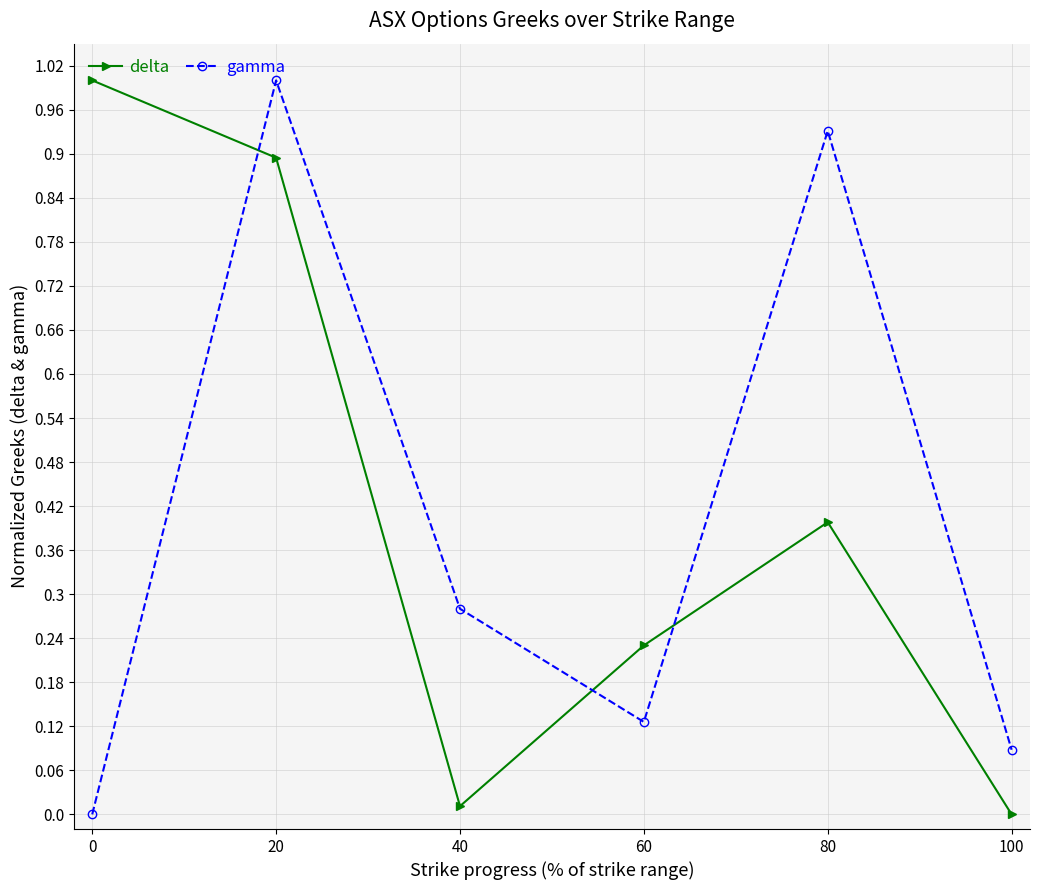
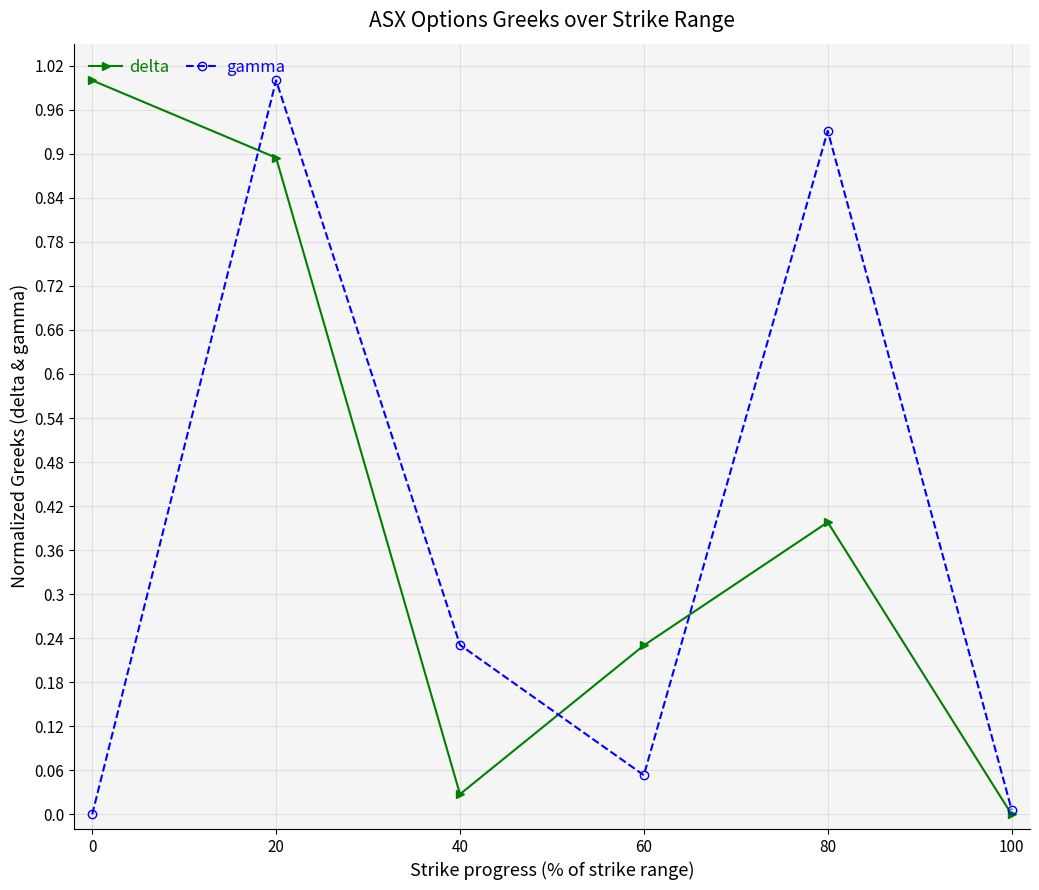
  {
    "delta": {
      "0": 1.00,
      "20": 0.89,
-     "40": 0.01,
+     "40": 0.03,
      "60": 0.23,
      "80": 0.40,
      "100": 0.00
    },
    "gamma": {
      "0": 0.00,
      "20": 1.00,
-     "40": 0.28,
-     "60": 0.13,
+     "40": 0.23,
+     "60": 0.05,
      "80": 0.93,
-     "100": 0.09
+     "100": 0.01
    }
  }
